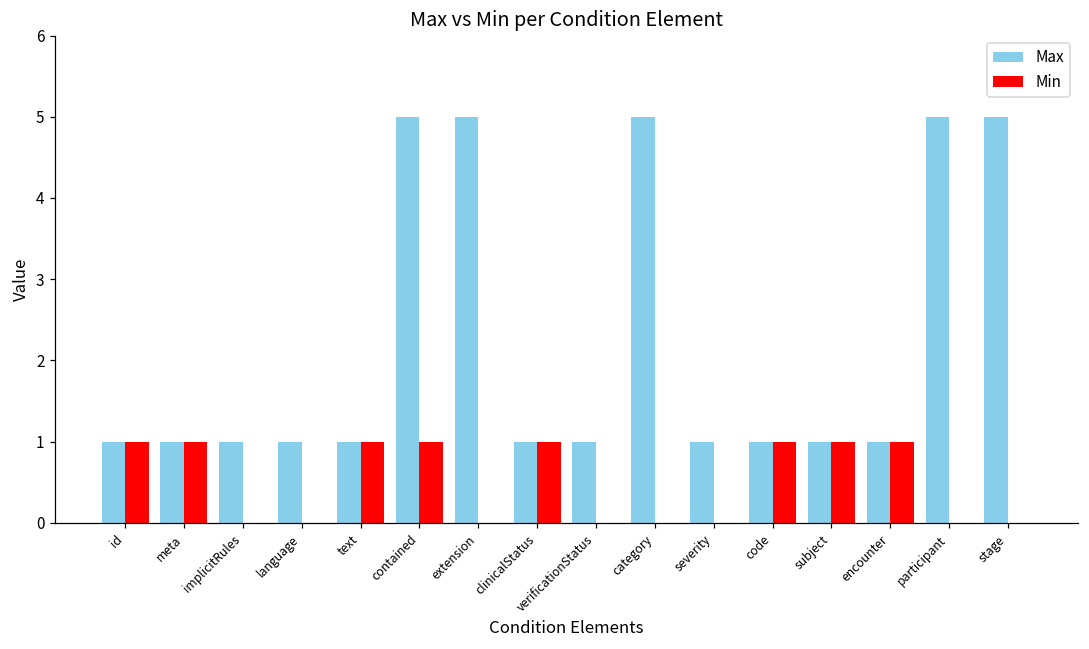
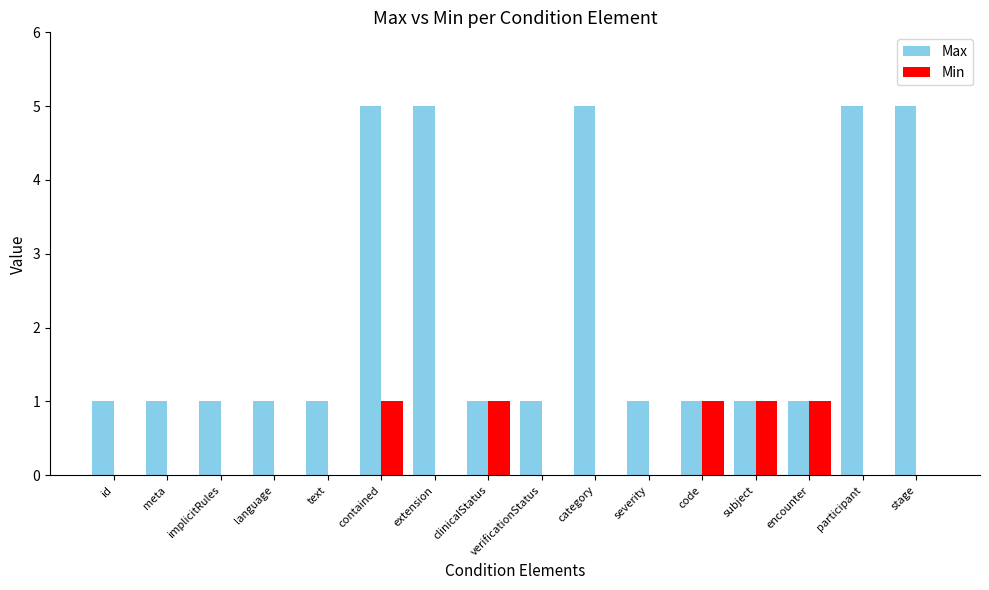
  {
    "Max": {
      "id": 1,
      "meta": 1,
      "implicitRules": 1,
      "language": 1,
      "text": 1,
      "contained": 5,
      "extension": 5,
      "clinicalStatus": 1,
      "verificationStatus": 1,
      "category": 5,
      "severity": 1,
      "code": 1,
      "subject": 1,
      "encounter": 1,
      "participant": 5,
      "stage": 5
    },
    "Min": {
-     "id": 1,
-     "meta": 1,
+     "id": 0,
+     "meta": 0,
      "implicitRules": 0,
      "language": 0,
-     "text": 1,
+     "text": 0,
      "contained": 1,
      "extension": 0,
      "clinicalStatus": 1,
      "verificationStatus": 0,
      "category": 0,
      "severity": 0,
      "code": 1,
      "subject": 1,
      "encounter": 1,
      "participant": 0,
      "stage": 0
    }
  }
